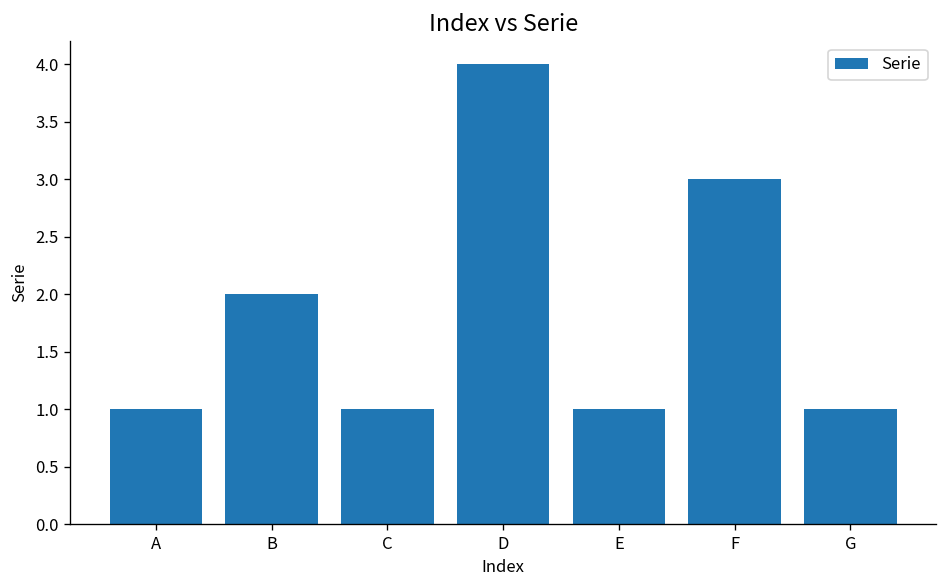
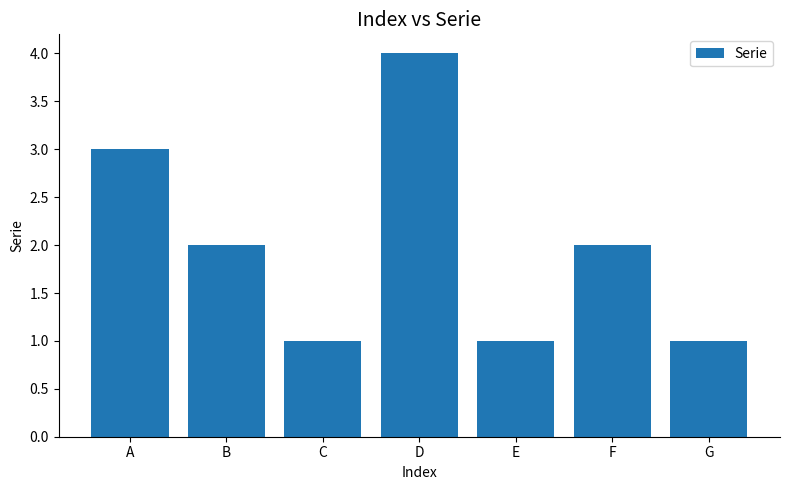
  {
-   "A": 1,
+   "A": 3,
    "B": 2,
    "C": 1,
    "D": 4,
    "E": 1,
-   "F": 3,
+   "F": 2,
    "G": 1
  }
